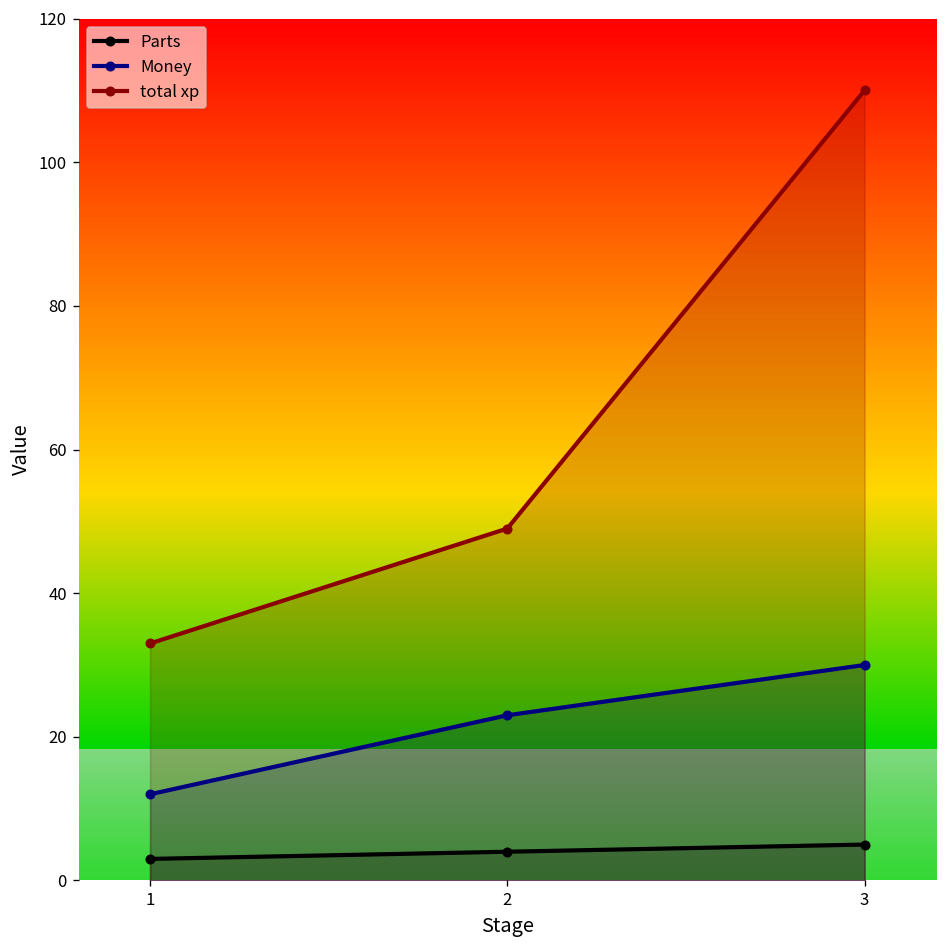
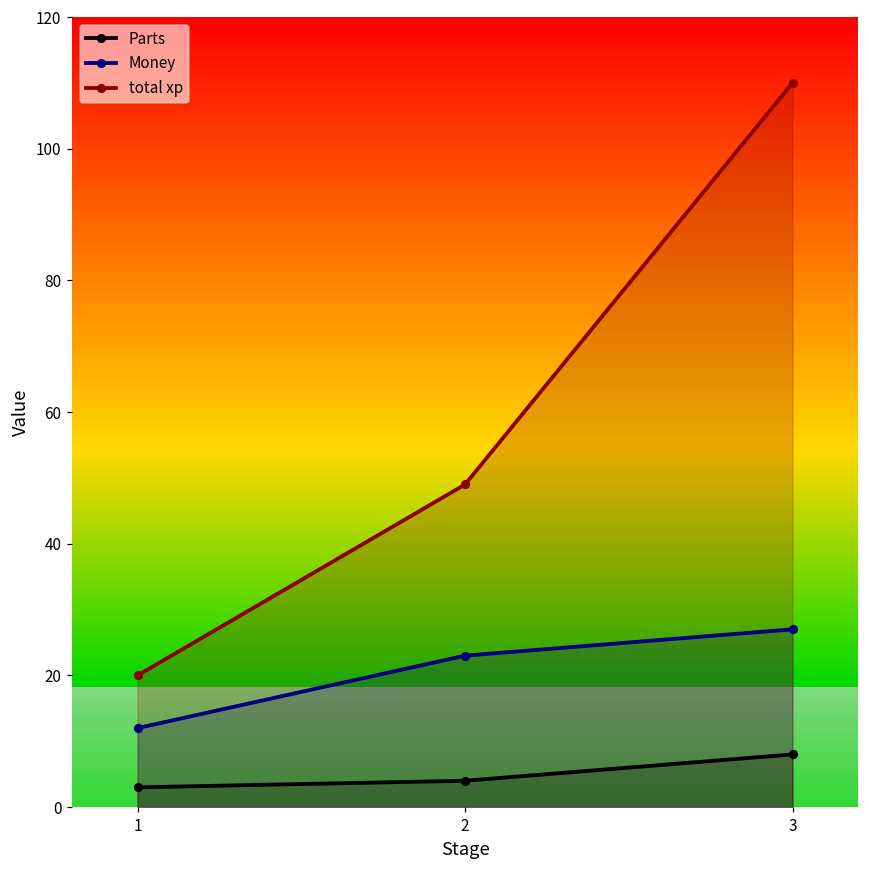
  {
    "Parts": {
      "1": 3,
      "2": 4,
-     "3": 5
+     "3": 8
    },
    "Money": {
      "1": 12,
      "2": 23,
-     "3": 30
+     "3": 27
    },
    "total xp": {
-     "1": 33,
+     "1": 20,
      "2": 49,
      "3": 110
    }
  }
